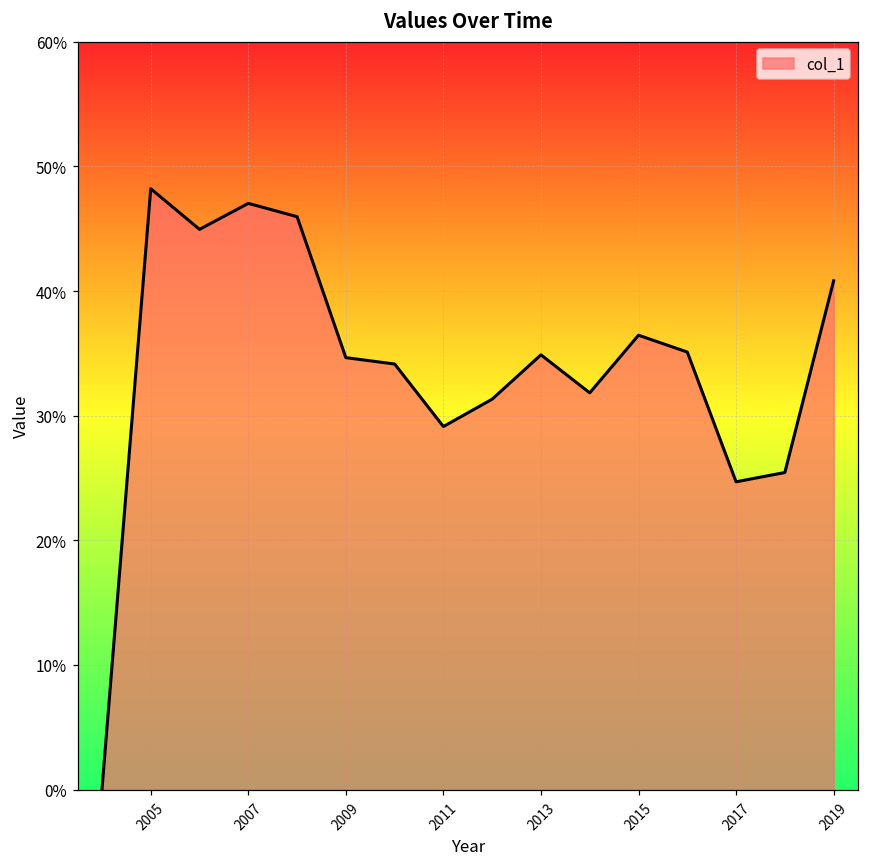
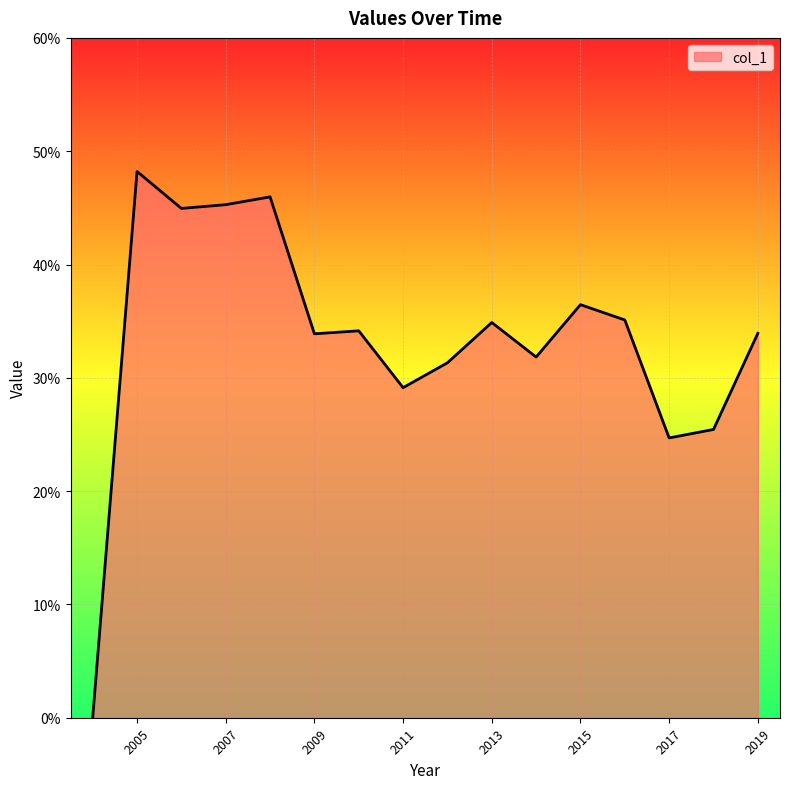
  {
    "2005": "48.2%",
-   "2007": "47.0%",
-   "2009": "34.7%",
+   "2007": "45.3%",
+   "2009": "33.9%",
    "2011": "29.1%",
    "2013": "34.9%",
    "2015": "36.5%",
    "2017": "24.7%",
-   "2019": "40.8%"
+   "2019": "33.9%"
  }
